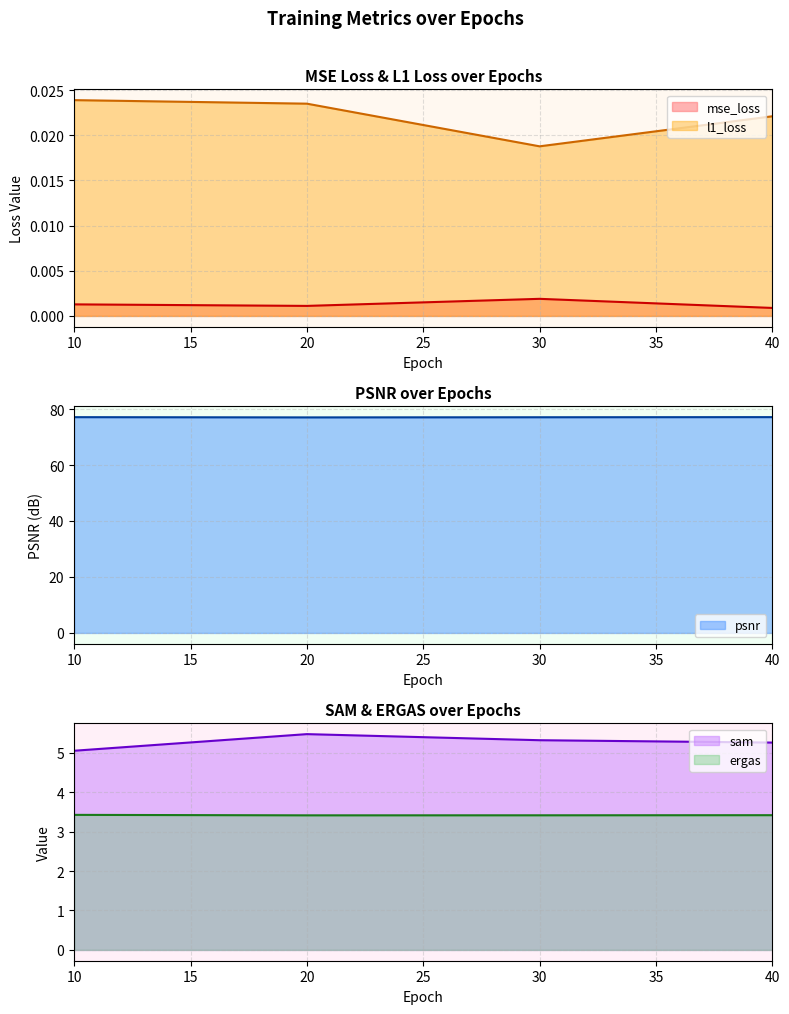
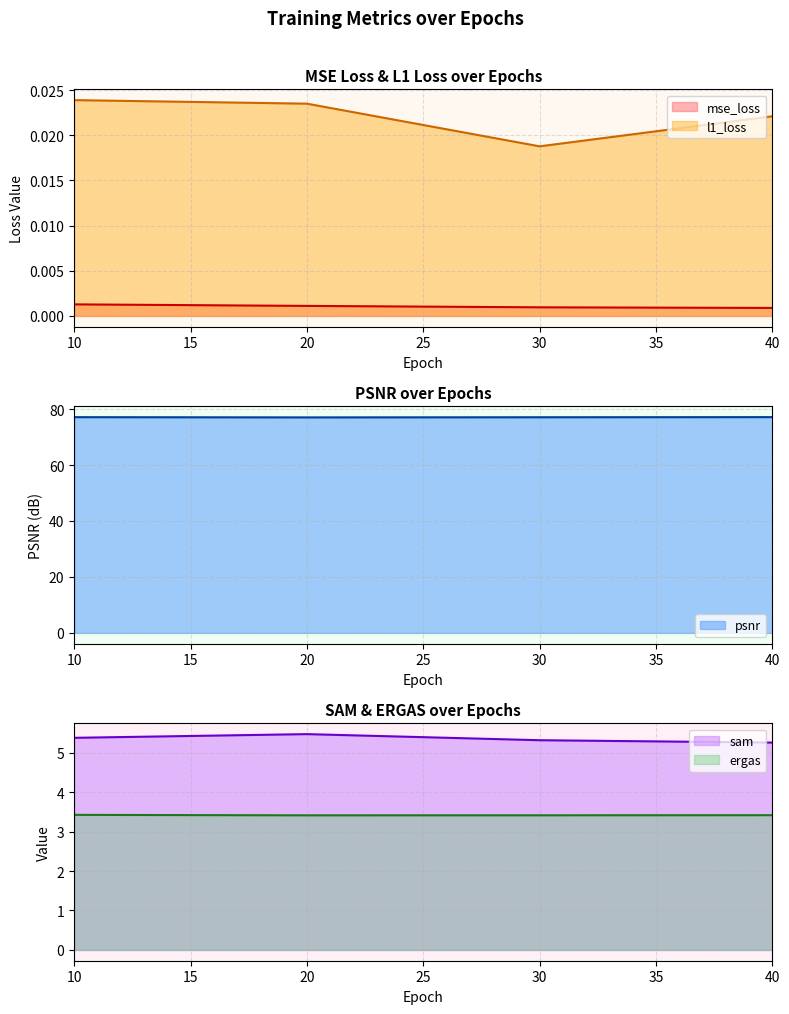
  {
    "MSE Loss & L1 Loss over Epochs": {
      "mse_loss": {
        "10": 0.001,
        "20": 0.001,
-       "30": 0.002,
+       "30": 0.001,
        "40": 0.001
      },
      "l1_loss": {
        "10": 0.024,
        "20": 0.024,
        "30": 0.019,
        "40": 0.022
      }
    },
    "PSNR over Epochs": {
      "10": 77,
      "20": 77,
      "30": 77,
      "40": 77
    },
    "SAM & ERGAS over Epochs": {
      "sam": {
-       "10": 5.0,
+       "10": 5.4,
        "20": 5.5,
        "30": 5.3,
        "40": 5.3
      },
      "ergas": {
        "10": 3.4,
        "20": 3.4,
        "30": 3.4,
        "40": 3.4
      }
    }
  }
